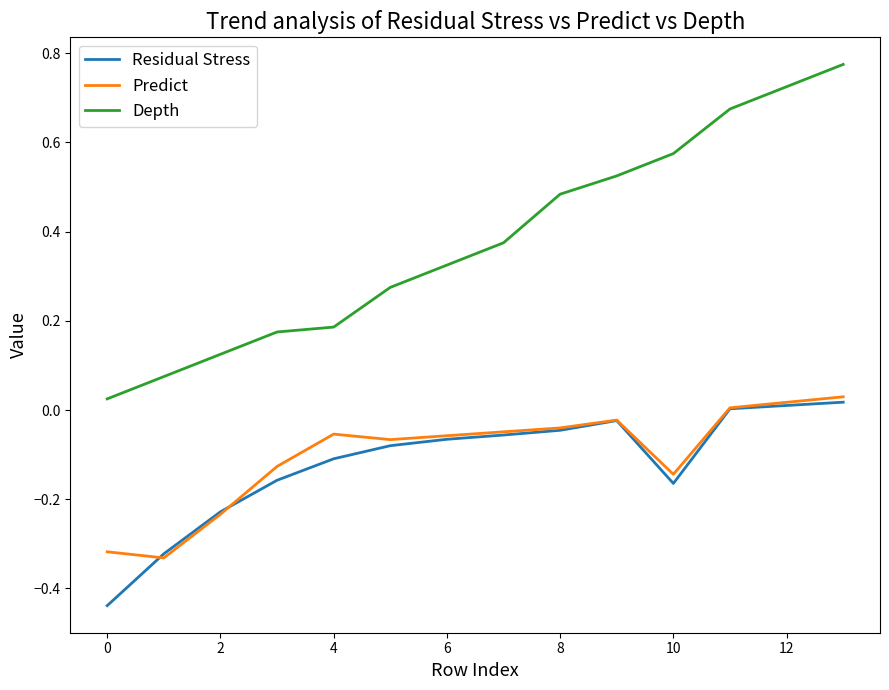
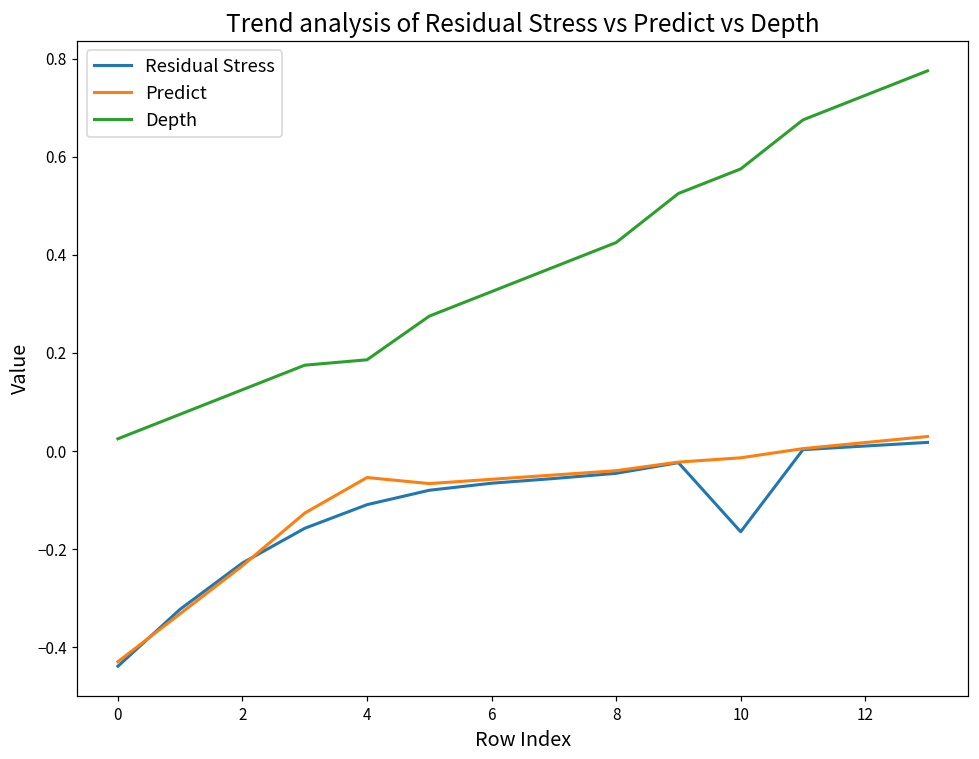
  {
    "Residual Stress": {
      "0": -0.44,
      "4": -0.11,
      "6": -0.07,
      "10": -0.16,
      "12": 0.01
    },
    "Predict": {
-     "0": -0.32,
+     "0": -0.43,
      "4": -0.05,
      "6": -0.06,
-     "10": -0.14,
+     "10": -0.01,
      "12": 0.02
    },
    "Depth": {
      "0": 0.03,
      "2": 0.13,
      "4": 0.19,
      "6": 0.33,
-     "8": 0.48,
+     "8": 0.43,
      "10": 0.58,
      "12": 0.73
    }
  }
